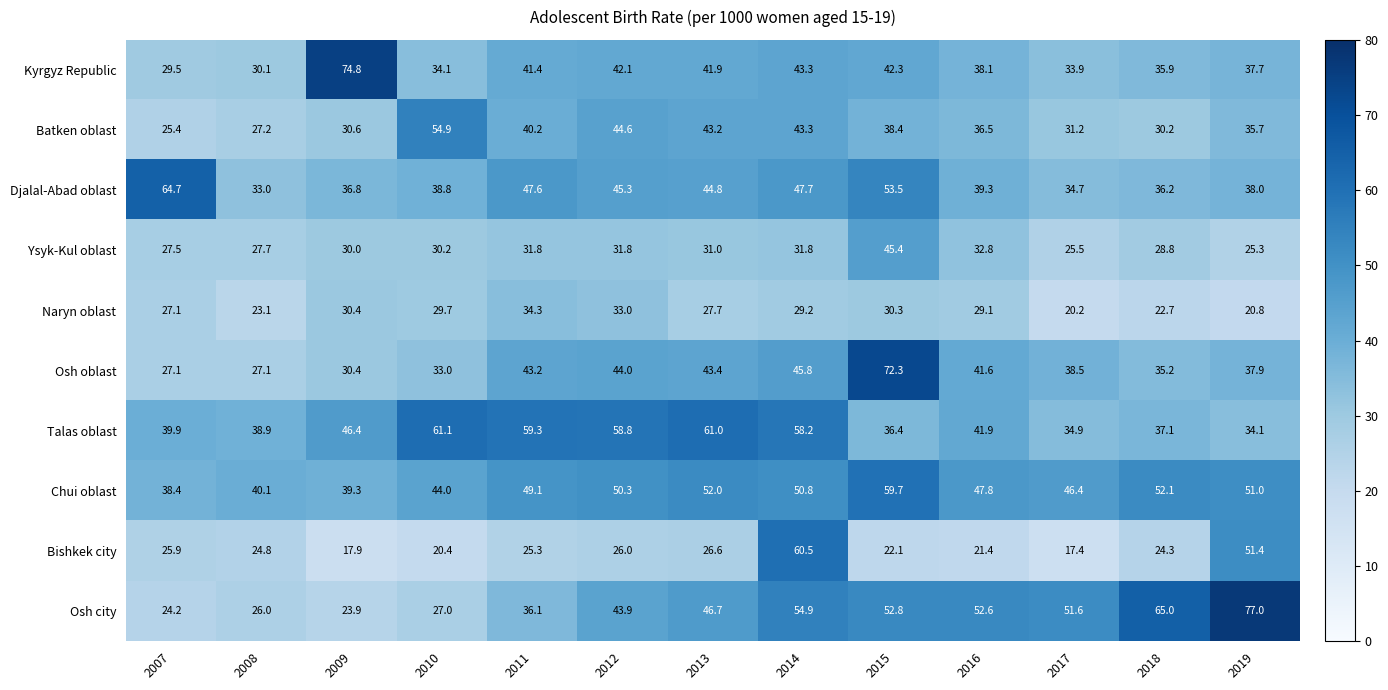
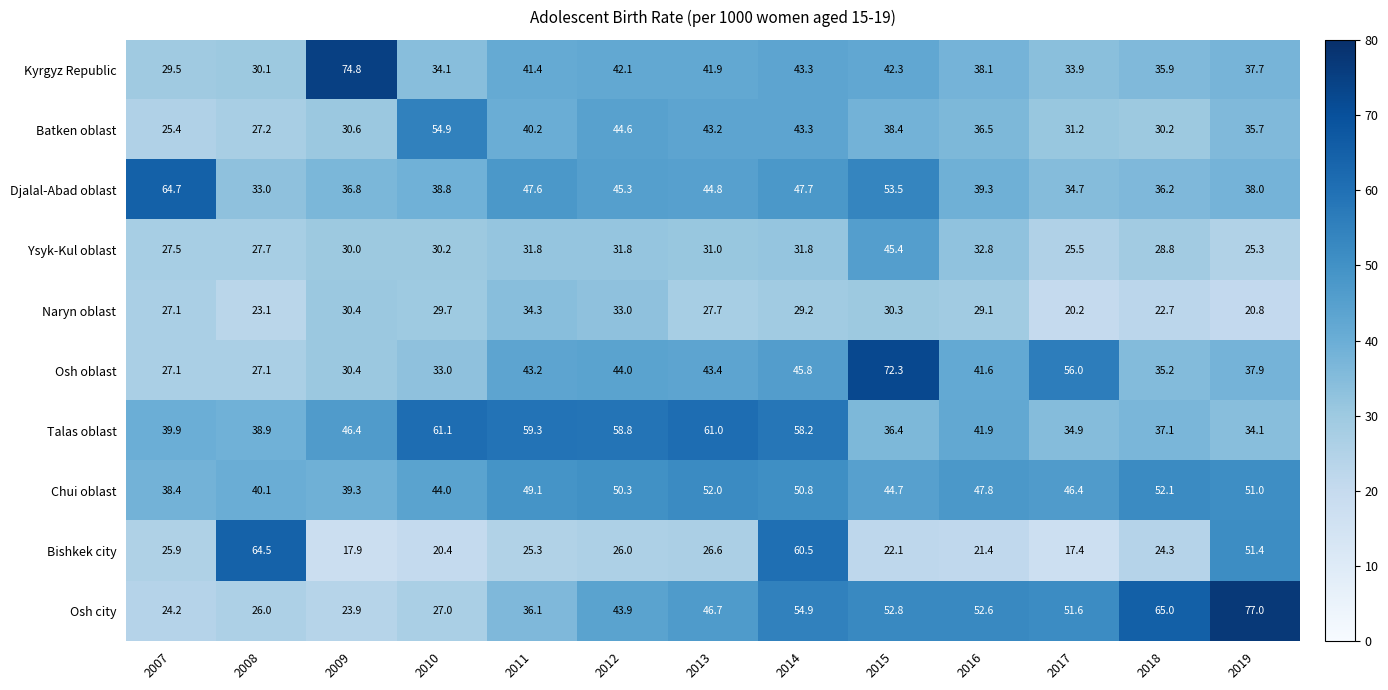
  {
    "Kyrgyz Republic": {
      "2007": 29.5,
      "2008": 30.1,
      "2009": 74.8,
      "2010": 34.1,
      "2011": 41.4,
      "2012": 42.1,
      "2013": 41.9,
      "2014": 43.3,
      "2015": 42.3,
      "2016": 38.1,
      "2017": 33.9,
      "2018": 35.9,
      "2019": 37.7
    },
    "Batken oblast": {
      "2007": 25.4,
      "2008": 27.2,
      "2009": 30.6,
      "2010": 54.9,
      "2011": 40.2,
      "2012": 44.6,
      "2013": 43.2,
      "2014": 43.3,
      "2015": 38.4,
      "2016": 36.5,
      "2017": 31.2,
      "2018": 30.2,
      "2019": 35.7
    },
    "Djalal-Abad oblast": {
      "2007": 64.7,
      "2008": 33.0,
      "2009": 36.8,
      "2010": 38.8,
      "2011": 47.6,
      "2012": 45.3,
      "2013": 44.8,
      "2014": 47.7,
      "2015": 53.5,
      "2016": 39.3,
      "2017": 34.7,
      "2018": 36.2,
      "2019": 38.0
    },
    "Ysyk-Kul oblast": {
      "2007": 27.5,
      "2008": 27.7,
      "2009": 30.0,
      "2010": 30.2,
      "2011": 31.8,
      "2012": 31.8,
      "2013": 31.0,
      "2014": 31.8,
      "2015": 45.4,
      "2016": 32.8,
      "2017": 25.5,
      "2018": 28.8,
      "2019": 25.3
    },
    "Naryn oblast": {
      "2007": 27.1,
      "2008": 23.1,
      "2009": 30.4,
      "2010": 29.7,
      "2011": 34.3,
      "2012": 33.0,
      "2013": 27.7,
      "2014": 29.2,
      "2015": 30.3,
      "2016": 29.1,
      "2017": 20.2,
      "2018": 22.7,
      "2019": 20.8
    },
    "Osh oblast": {
      "2007": 27.1,
      "2008": 27.1,
      "2009": 30.4,
      "2010": 33.0,
      "2011": 43.2,
      "2012": 44.0,
      "2013": 43.4,
      "2014": 45.8,
      "2015": 72.3,
      "2016": 41.6,
-     "2017": 38.5,
+     "2017": 56.0,
      "2018": 35.2,
      "2019": 37.9
    },
    "Talas oblast": {
      "2007": 39.9,
      "2008": 38.9,
      "2009": 46.4,
      "2010": 61.1,
      "2011": 59.3,
      "2012": 58.8,
      "2013": 61.0,
      "2014": 58.2,
      "2015": 36.4,
      "2016": 41.9,
      "2017": 34.9,
      "2018": 37.1,
      "2019": 34.1
    },
    "Chui oblast": {
      "2007": 38.4,
      "2008": 40.1,
      "2009": 39.3,
      "2010": 44.0,
      "2011": 49.1,
      "2012": 50.3,
      "2013": 52.0,
      "2014": 50.8,
-     "2015": 59.7,
+     "2015": 44.7,
      "2016": 47.8,
      "2017": 46.4,
      "2018": 52.1,
      "2019": 51.0
    },
    "Bishkek city": {
      "2007": 25.9,
-     "2008": 24.8,
+     "2008": 64.5,
      "2009": 17.9,
      "2010": 20.4,
      "2011": 25.3,
      "2012": 26.0,
      "2013": 26.6,
      "2014": 60.5,
      "2015": 22.1,
      "2016": 21.4,
      "2017": 17.4,
      "2018": 24.3,
      "2019": 51.4
    },
    "Osh city": {
      "2007": 24.2,
      "2008": 26.0,
      "2009": 23.9,
      "2010": 27.0,
      "2011": 36.1,
      "2012": 43.9,
      "2013": 46.7,
      "2014": 54.9,
      "2015": 52.8,
      "2016": 52.6,
      "2017": 51.6,
      "2018": 65.0,
      "2019": 77.0
    }
  }
